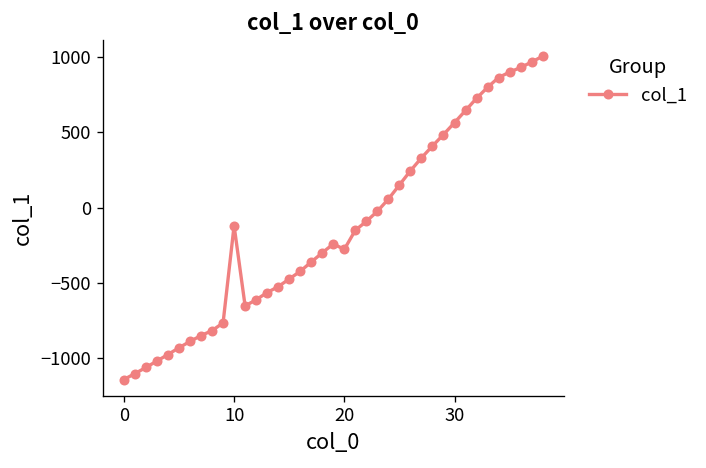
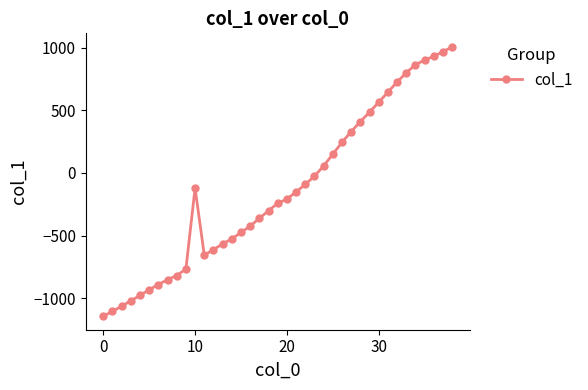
  {
    "0": -1140,
    "10": -120,
-   "20": -280,
+   "20": -210,
    "30": 560
  }
